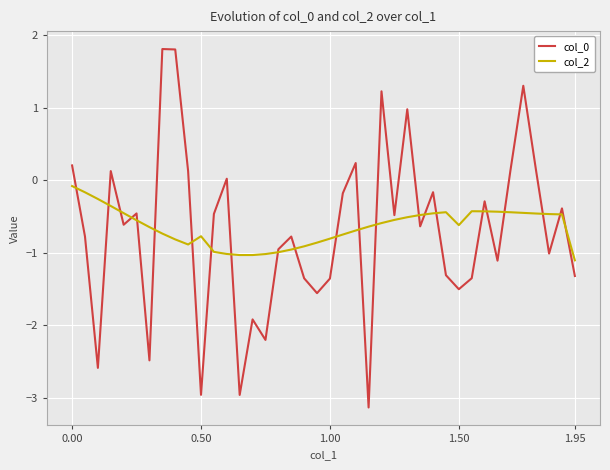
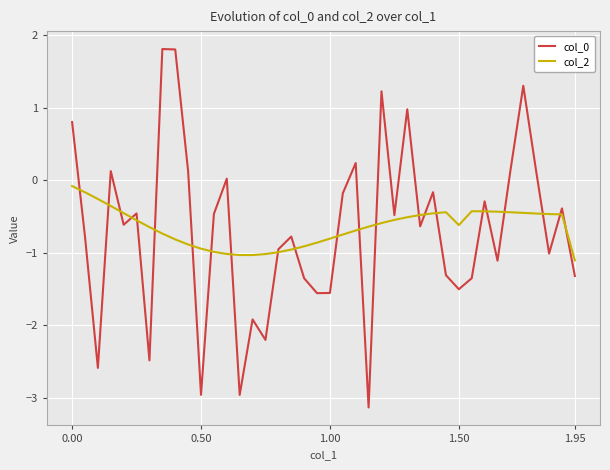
  {
    "col_0": {
-     "0.00": 0.2,
+     "0.00": 0.8,
      "0.50": -3.0,
-     "1.00": -1.4,
+     "1.00": -1.6,
      "1.50": -1.5,
      "1.95": -1.3
    },
    "col_2": {
      "0.00": -0.1,
-     "0.50": -0.8,
+     "0.50": -0.9,
      "1.00": -0.8,
      "1.50": -0.6,
      "1.95": -1.1
    }
  }
